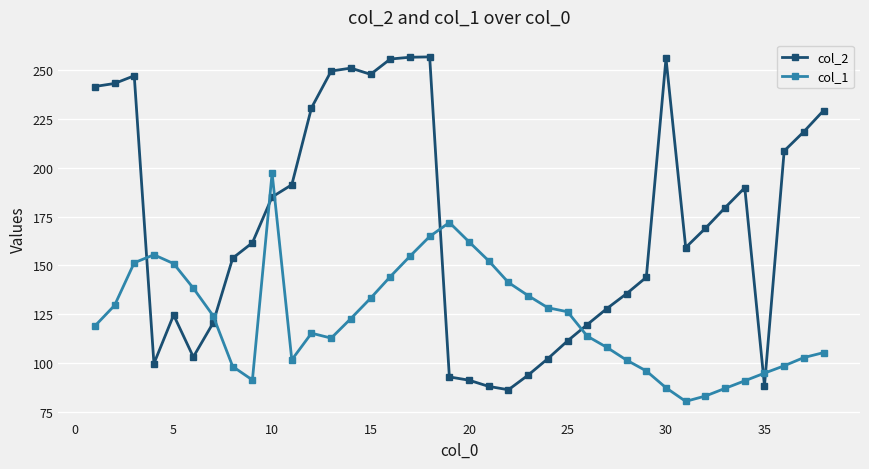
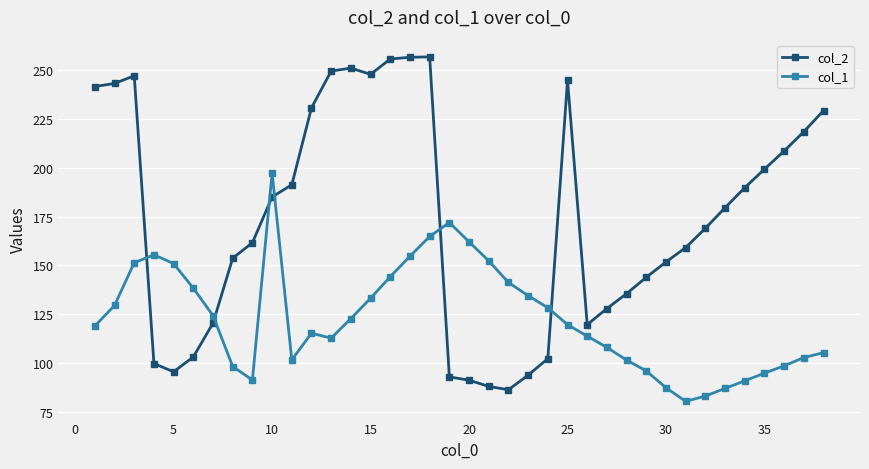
  {
    "col_2": {
-     "5": 125,
+     "5": 96,
      "10": 185,
      "15": 248,
      "20": 91,
-     "25": 111,
-     "30": 256,
-     "35": 88
+     "25": 245,
+     "30": 152,
+     "35": 199
    },
    "col_1": {
      "5": 151,
      "10": 197,
      "15": 133,
      "20": 162,
-     "25": 126,
+     "25": 120,
      "30": 87,
      "35": 95
    }
  }
